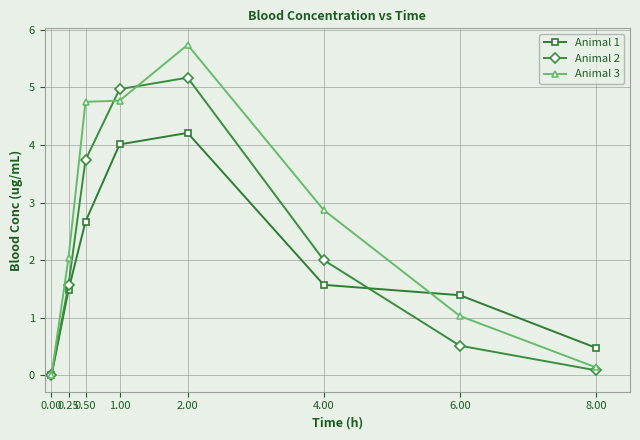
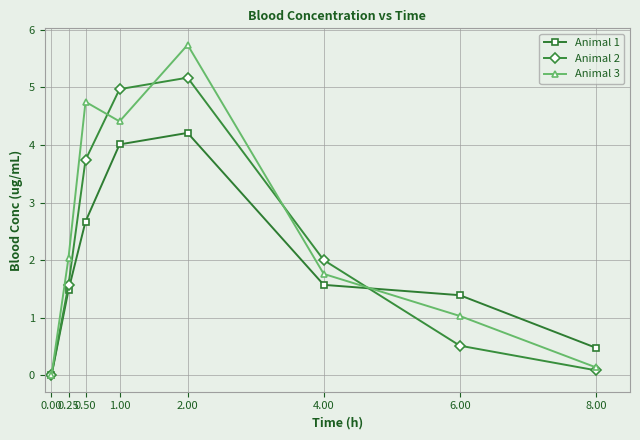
  {
    "Animal 3": {
-     "1.00": 4.8,
+     "1.00": 4.4,
      "2.00": 5.7,
-     "4.00": 2.9,
+     "4.00": 1.8,
      "6.00": 1.0,
      "8.00": 0.1
    }
  }
